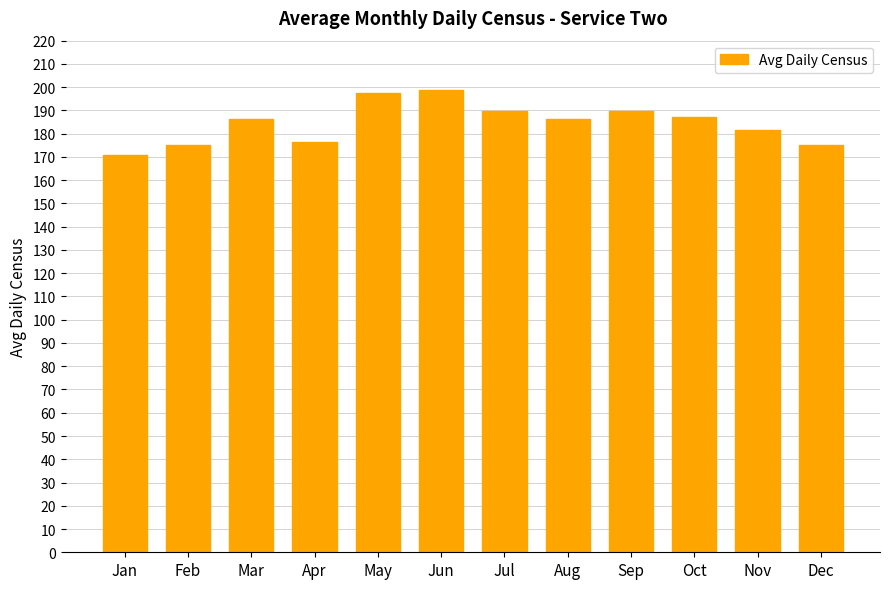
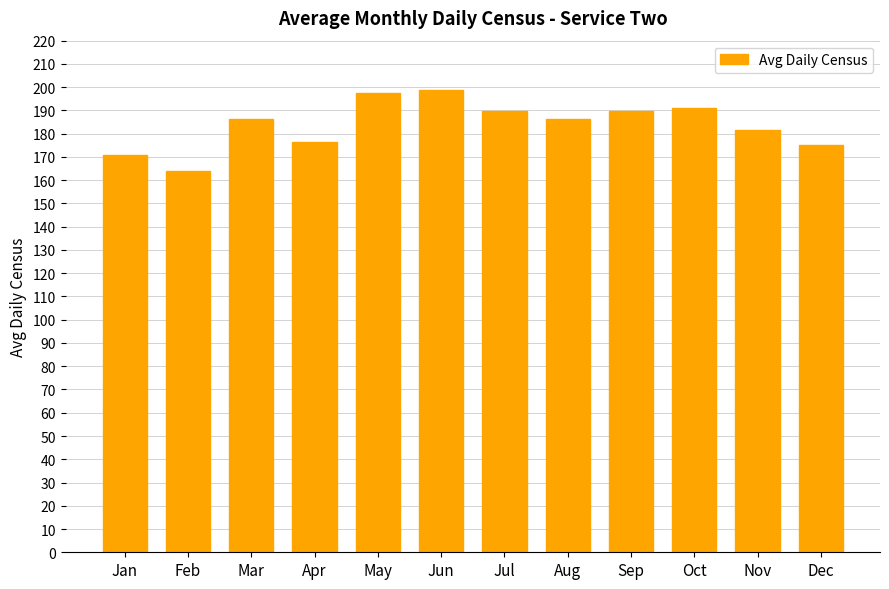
  {
    "Jan": 171,
-   "Feb": 175,
+   "Feb": 164,
    "Mar": 186,
    "Apr": 177,
    "May": 198,
    "Jun": 199,
    "Jul": 190,
    "Aug": 186,
    "Sep": 190,
-   "Oct": 187,
+   "Oct": 191,
    "Nov": 182,
    "Dec": 175
  }
